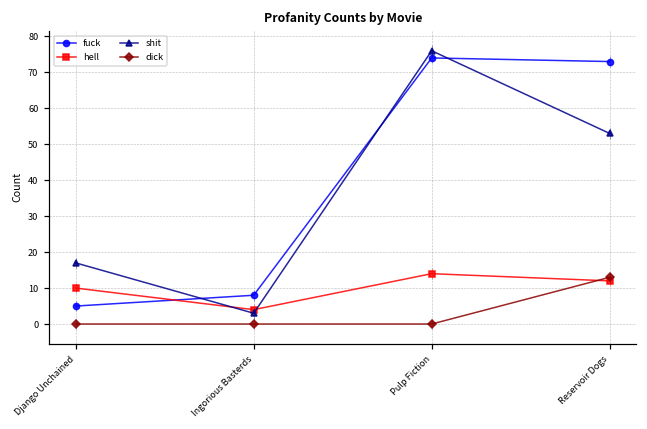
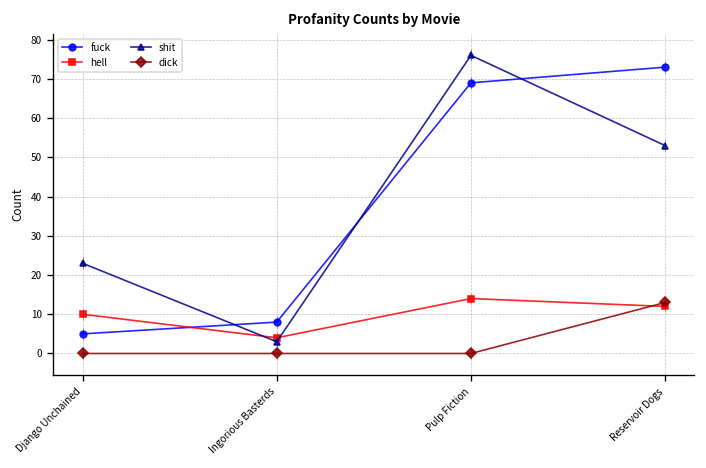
  {
    "fuck": {
      "Django Unchained": 5,
      "Ingorious Basterds": 8,
-     "Pulp Fiction": 74,
+     "Pulp Fiction": 69,
      "Reservoir Dogs": 73
    },
    "hell": {
      "Django Unchained": 10,
      "Ingorious Basterds": 4,
      "Pulp Fiction": 14,
      "Reservoir Dogs": 12
    },
    "shit": {
-     "Django Unchained": 17,
+     "Django Unchained": 23,
      "Ingorious Basterds": 3,
      "Pulp Fiction": 76,
      "Reservoir Dogs": 53
    },
    "dick": {
      "Django Unchained": 0,
      "Ingorious Basterds": 0,
      "Pulp Fiction": 0,
      "Reservoir Dogs": 13
    }
  }
